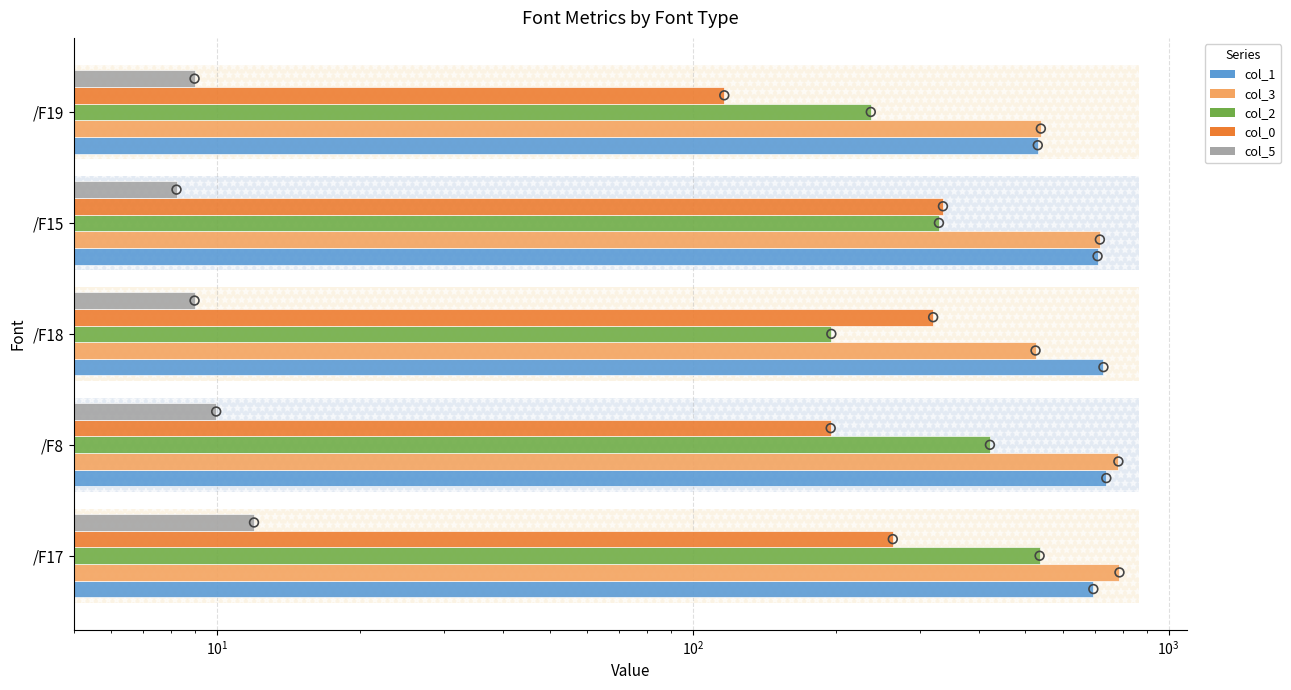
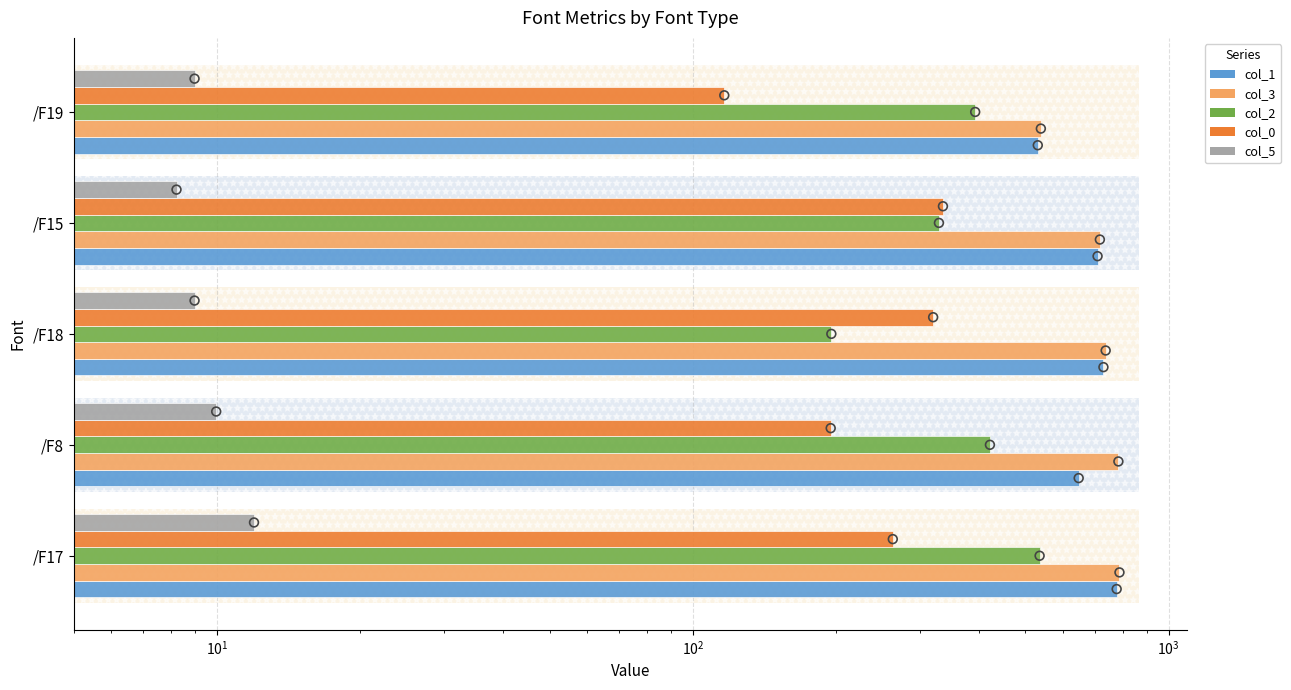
  {
    "col_1": {
-     "/F8": 740,
-     "/F17": 690
+     "/F8": 650,
+     "/F17": 780
    },
    "col_3": {
-     "/F18": 530
+     "/F18": 740
    },
    "col_2": {
-     "/F19": 240
+     "/F19": 390
    }
  }
